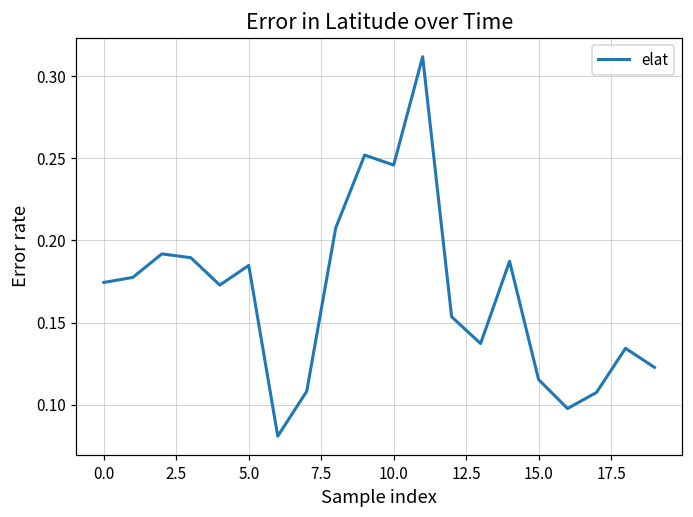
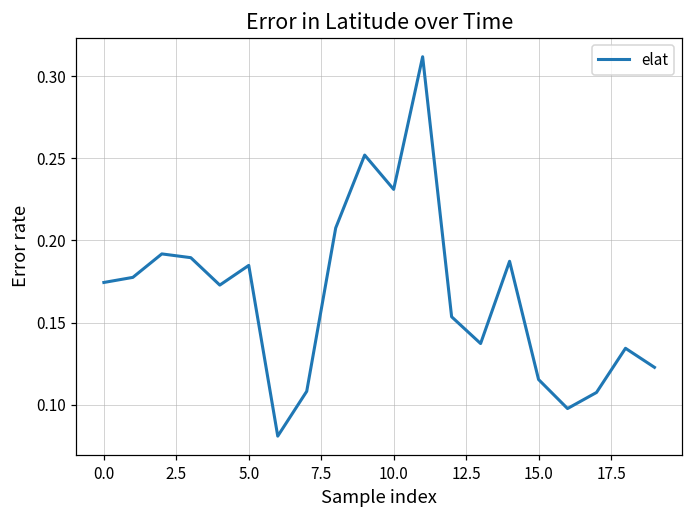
  {
    "0.0": 0.174,
    "5.0": 0.185,
-   "10.0": 0.246,
+   "10.0": 0.231,
    "15.0": 0.115
  }
